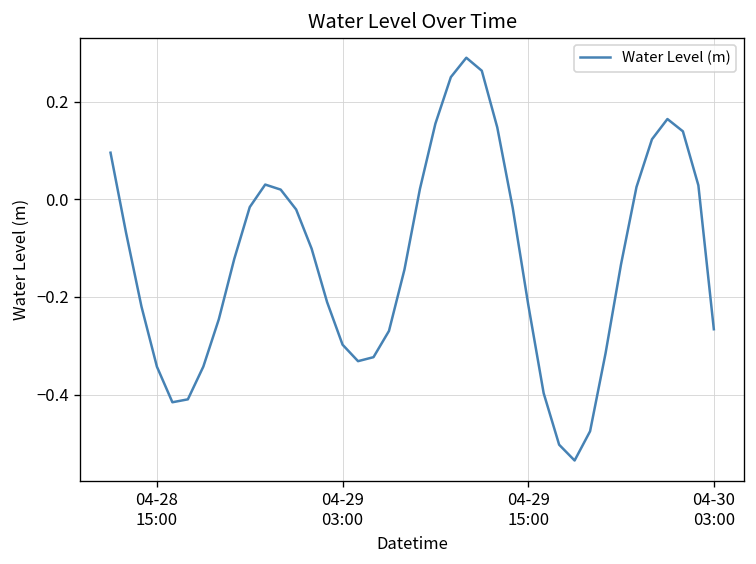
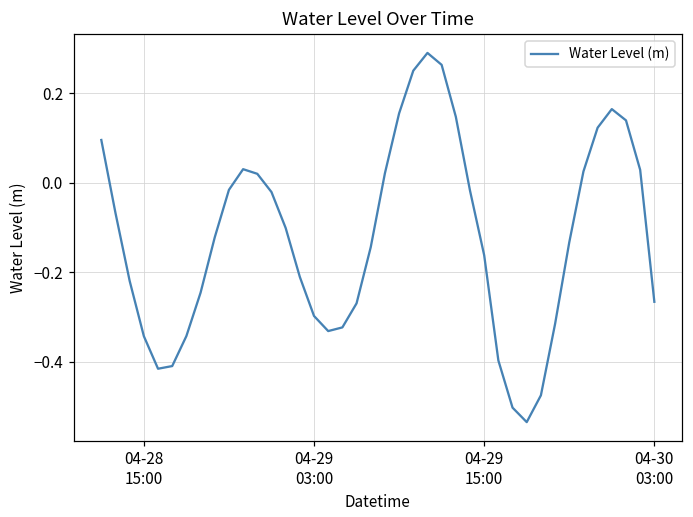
  {
    "04-28 15:00": -0.34,
    "04-29 03:00": -0.30,
-   "04-29 15:00": -0.22,
+   "04-29 15:00": -0.16,
    "04-30 03:00": -0.27
  }
